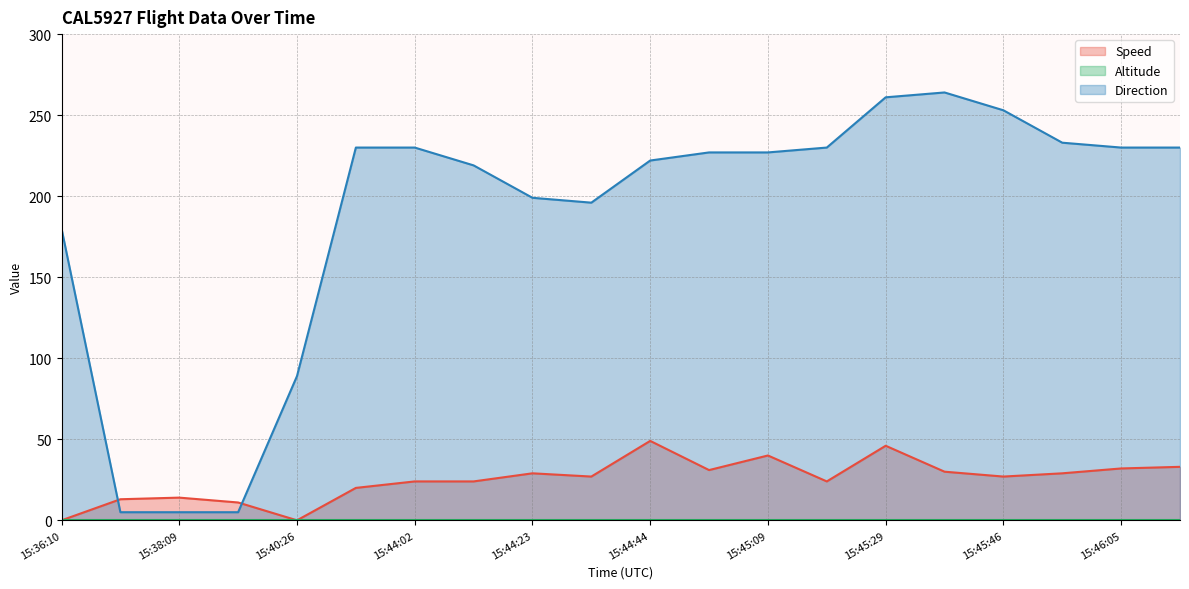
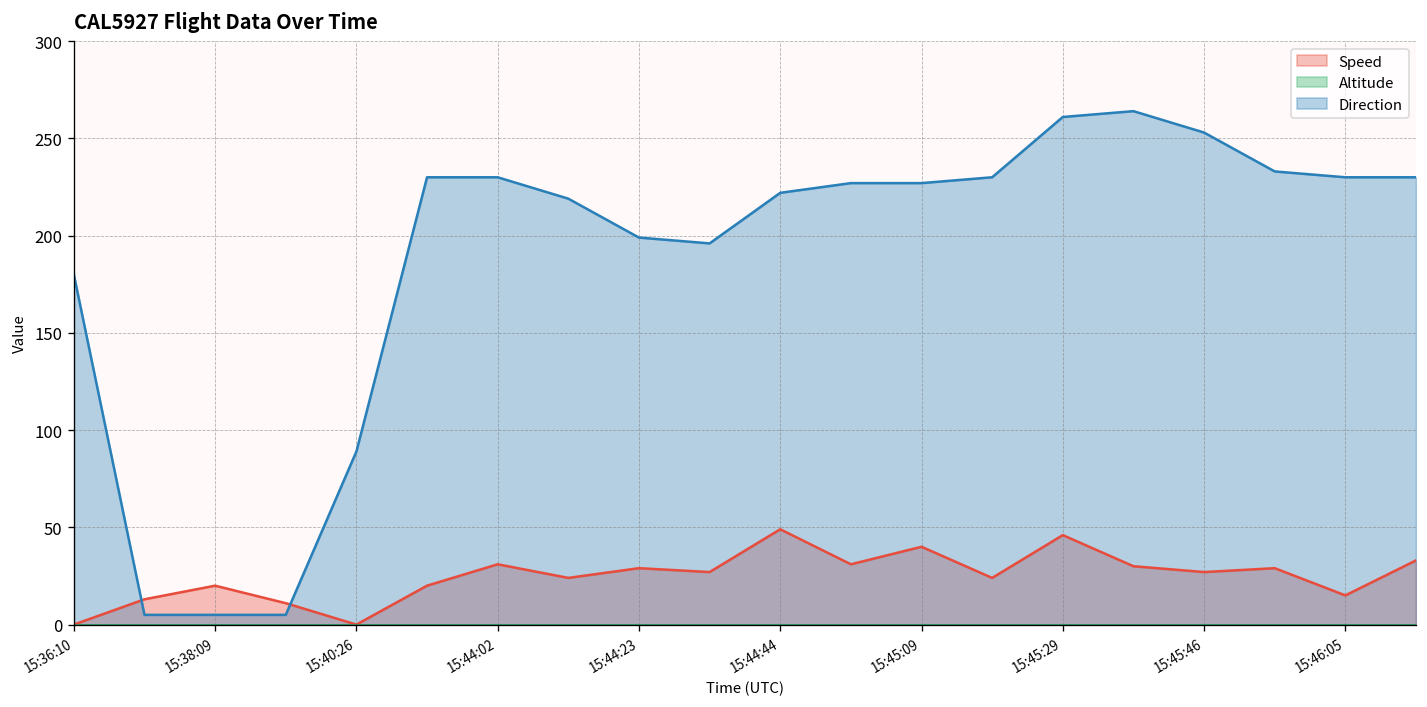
  {
    "Speed": {
-     "15:38:09": 14,
-     "15:44:02": 24,
+     "15:38:09": 20,
+     "15:44:02": 31,
      "15:44:23": 29,
      "15:44:44": 49,
      "15:45:09": 40,
      "15:45:29": 46,
      "15:45:46": 27,
-     "15:46:05": 32
+     "15:46:05": 15
    }
  }
